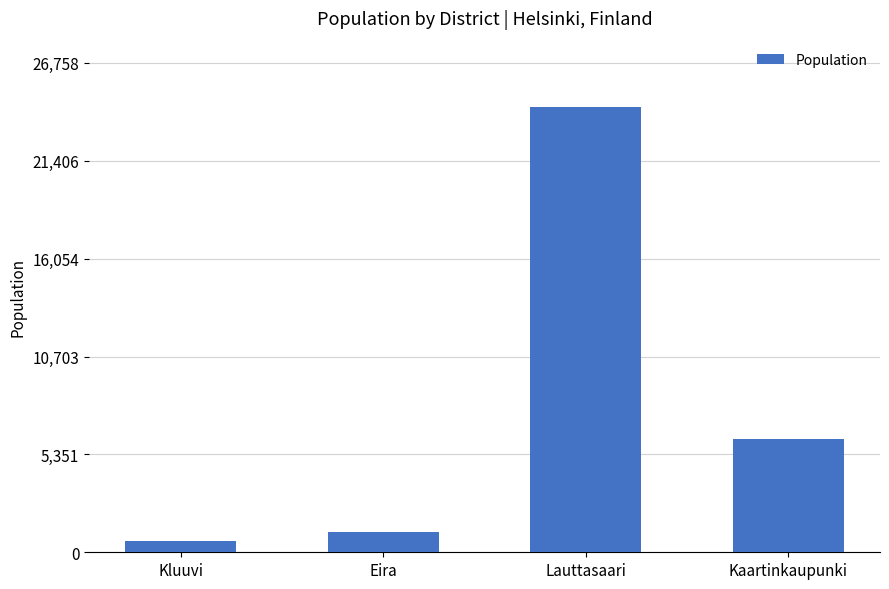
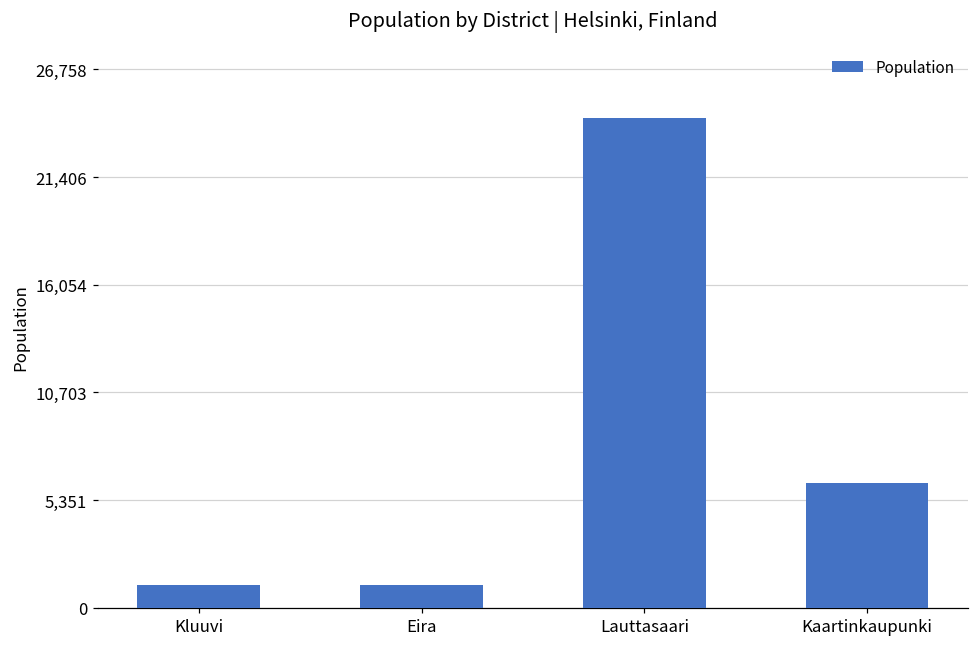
  {
-   "Kluuvi": "600",
+   "Kluuvi": "1,100",
    "Eira": "1,100",
    "Lauttasaari": "24,300",
    "Kaartinkaupunki": "6,200"
  }
